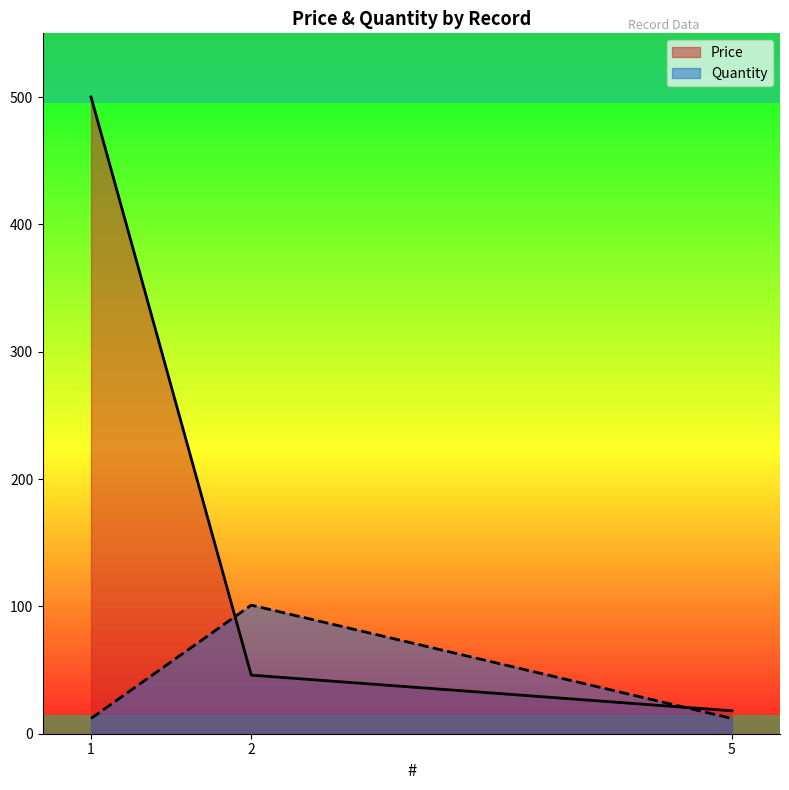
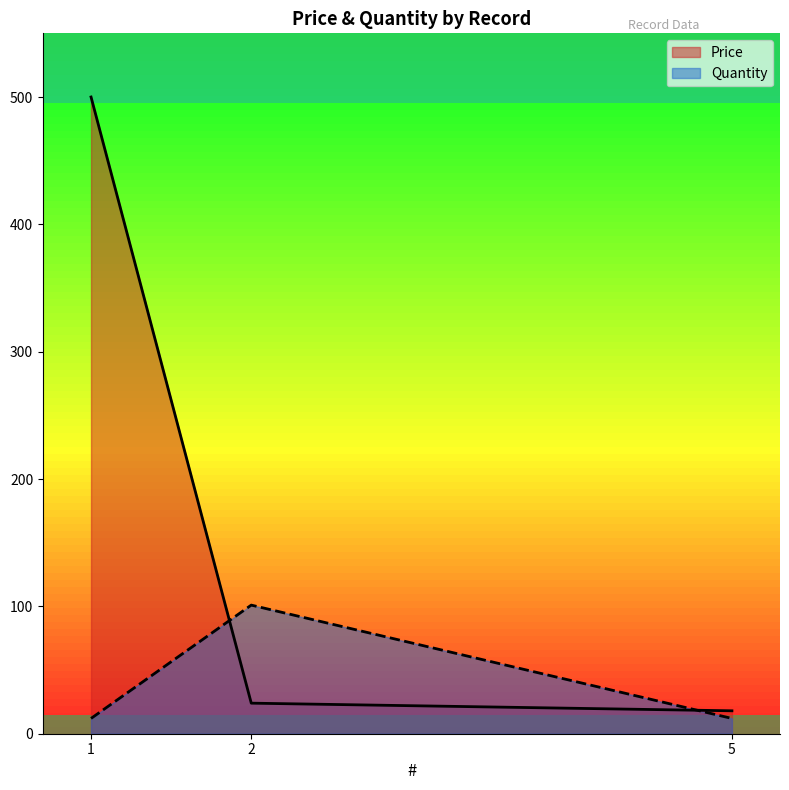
  {
    "Price": {
      "1": 500,
-     "2": 46,
+     "2": 24,
      "5": 18
    },
    "Quantity": {
      "1": 12,
      "2": 101,
      "5": 12
    }
  }
